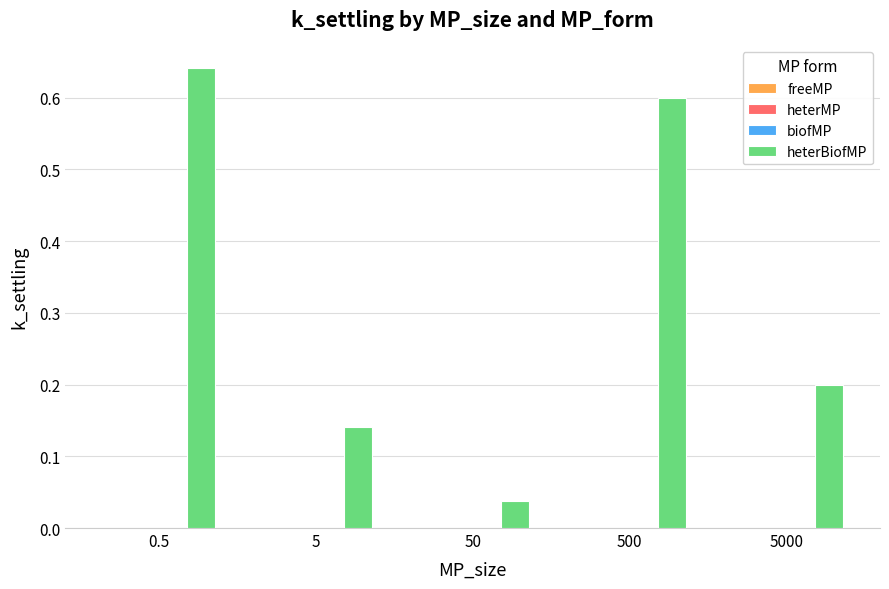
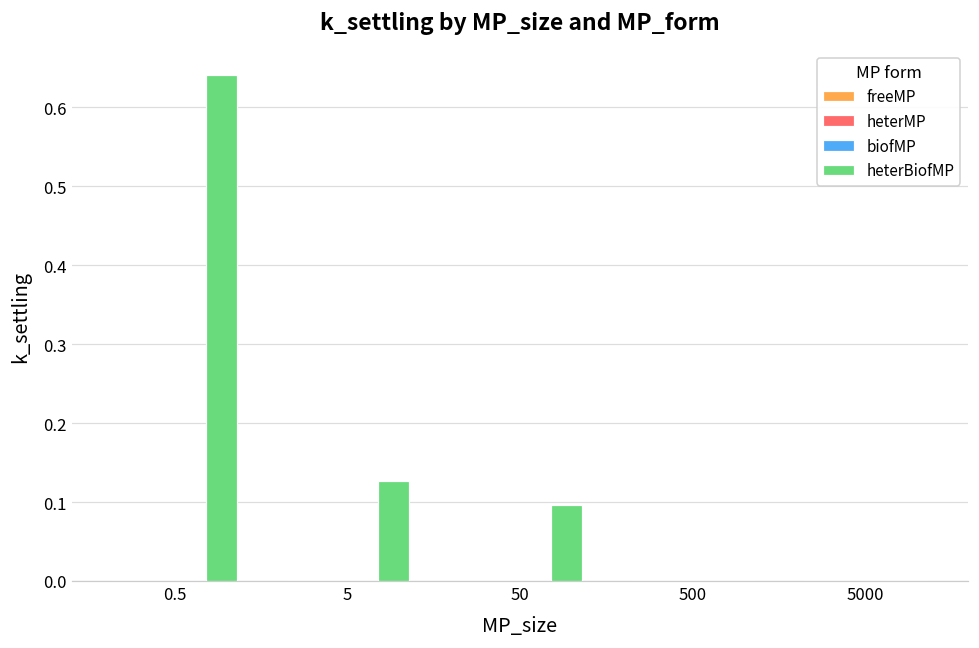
  {
    "freeMP": {
      "0.5": 0.00,
      "5": 0.00,
      "50": 0.00,
      "500": 0.00,
      "5000": 0.00
    },
    "heterMP": {
      "50": 0.00,
      "500": 0.00,
      "5000": 0.00
    },
    "biofMP": {
      "500": 0.00,
      "5000": 0.00
    },
    "heterBiofMP": {
      "0.5": 0.64,
-     "5": 0.14,
-     "50": 0.04,
-     "500": 0.6,
-     "5000": 0.2
+     "5": 0.13,
+     "50": 0.10,
+     "500": 0.0,
+     "5000": 0.0
    }
  }
